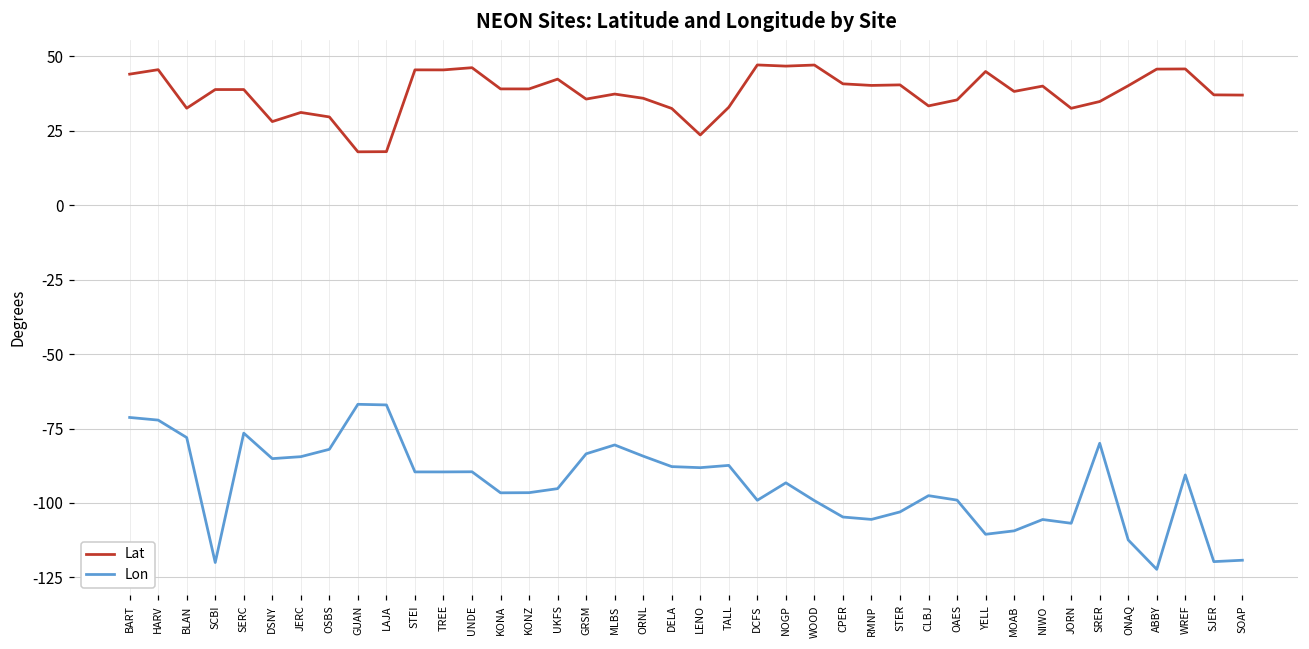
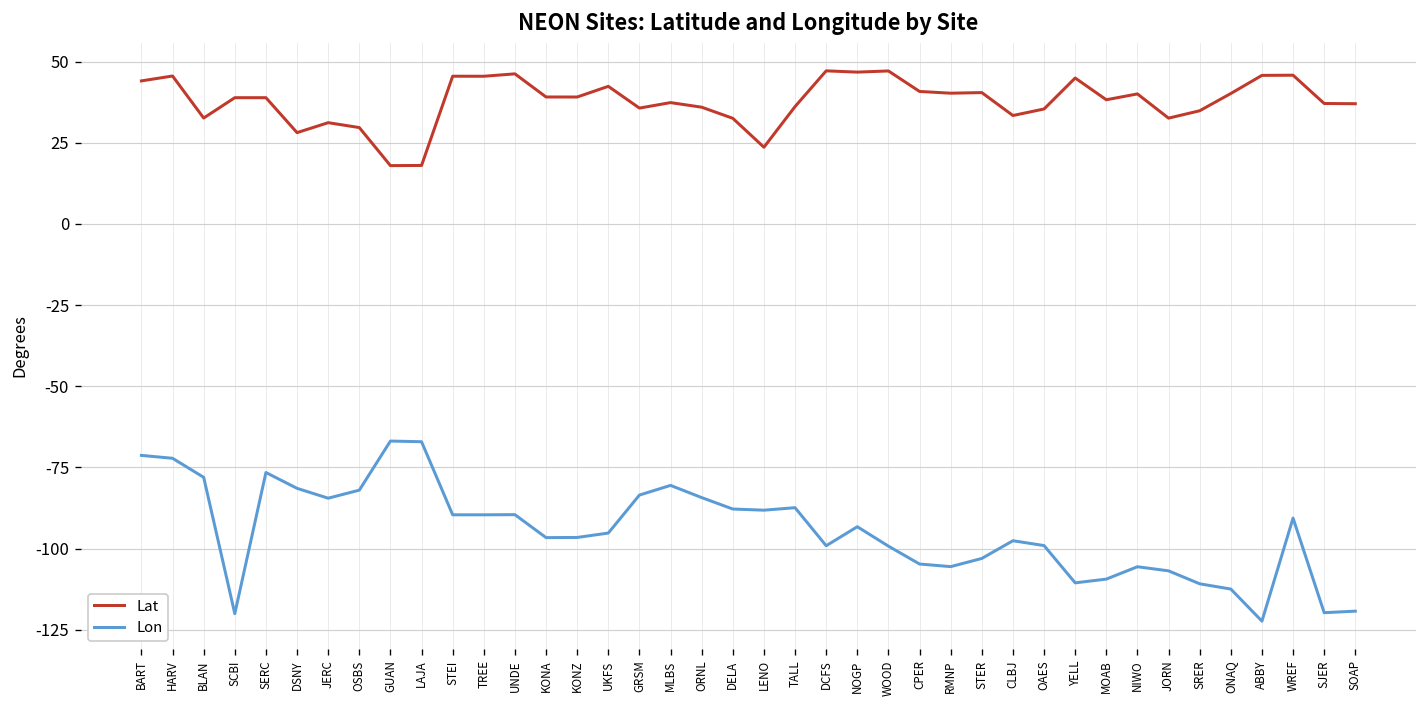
  {
    "Lat": {
      "BART": 44,
      "HARV": 46,
      "BLAN": 33,
      "SCBI": 39,
      "SERC": 39,
      "DSNY": 28,
      "JERC": 31,
      "OSBS": 30,
      "GUAN": 18,
      "LAJA": 18,
      "STEI": 46,
      "TREE": 45,
      "UNDE": 46,
      "KONA": 39,
      "KONZ": 39,
      "UKFS": 42,
      "GRSM": 36,
      "MLBS": 37,
      "ORNL": 36,
      "DELA": 33,
      "LENO": 24,
-     "TALL": 33,
+     "TALL": 36,
      "DCFS": 47,
      "NOGP": 47,
      "WOOD": 47,
      "CPER": 41,
      "RMNP": 40,
      "STER": 40,
      "CLBJ": 33,
      "OAES": 35,
      "YELL": 45,
      "MOAB": 38,
      "NIWO": 40,
      "JORN": 33,
      "SRER": 35,
      "ONAQ": 40,
      "ABBY": 46,
      "WREF": 46,
      "SJER": 37,
      "SOAP": 37
    },
    "Lon": {
      "BART": -71,
      "HARV": -72,
      "BLAN": -78,
      "SCBI": -120,
      "SERC": -77,
-     "DSNY": -85,
+     "DSNY": -81,
      "JERC": -84,
      "OSBS": -82,
      "GUAN": -67,
      "LAJA": -67,
      "STEI": -90,
      "TREE": -90,
      "UNDE": -90,
      "KONA": -97,
      "KONZ": -97,
      "UKFS": -95,
      "GRSM": -84,
      "MLBS": -81,
      "ORNL": -84,
      "DELA": -88,
      "LENO": -88,
      "TALL": -87,
      "DCFS": -99,
      "NOGP": -93,
      "WOOD": -99,
      "CPER": -105,
      "RMNP": -106,
      "STER": -103,
      "CLBJ": -98,
      "OAES": -99,
      "YELL": -111,
      "MOAB": -109,
      "NIWO": -106,
      "JORN": -107,
-     "SRER": -80,
+     "SRER": -111,
      "ONAQ": -112,
      "ABBY": -122,
      "WREF": -91,
      "SJER": -120,
      "SOAP": -119
    }
  }
